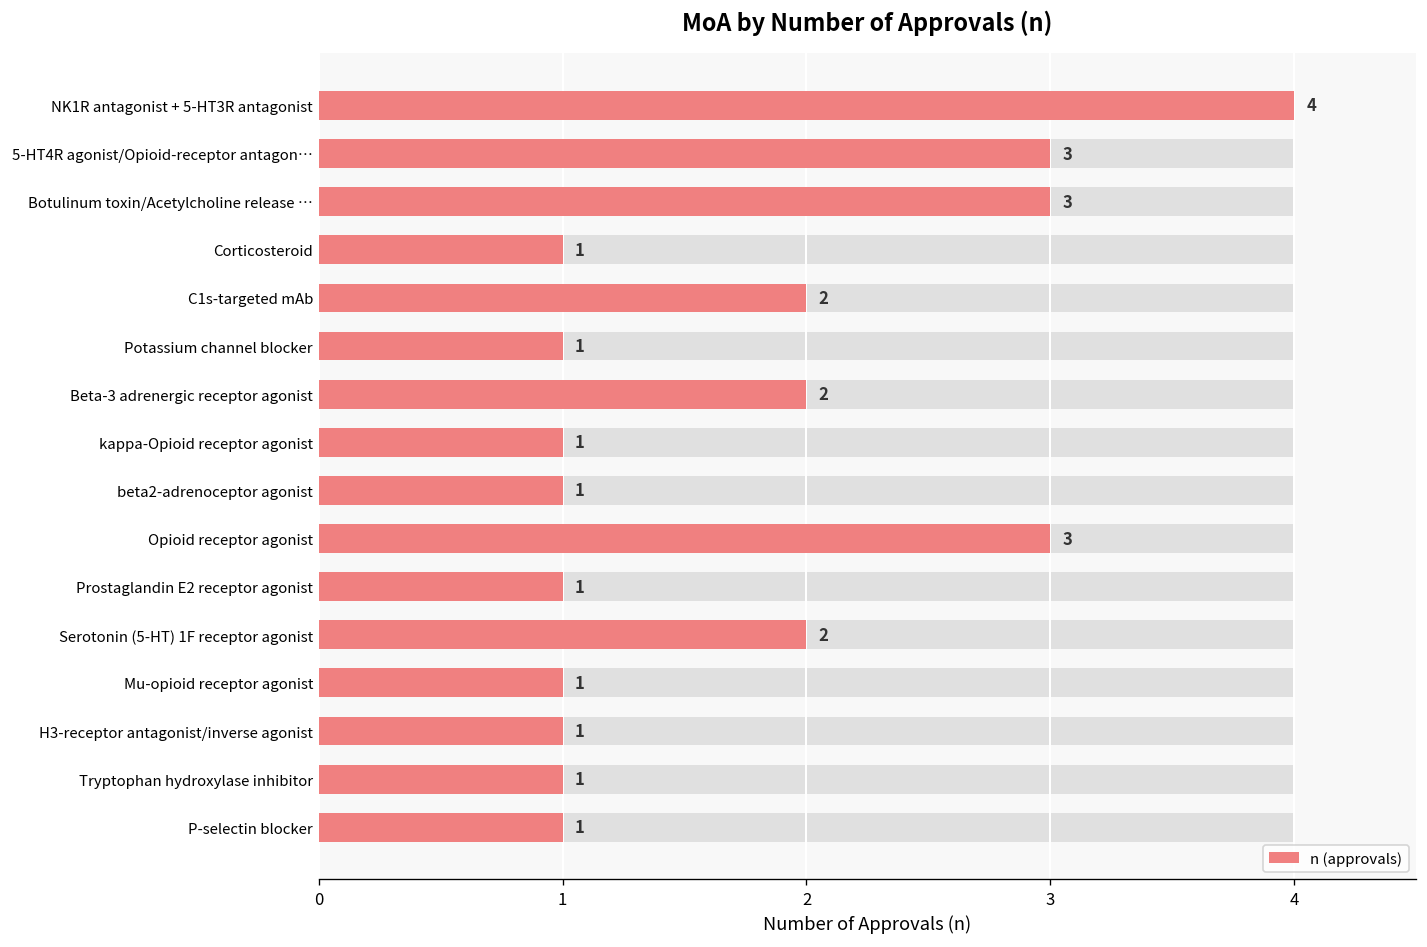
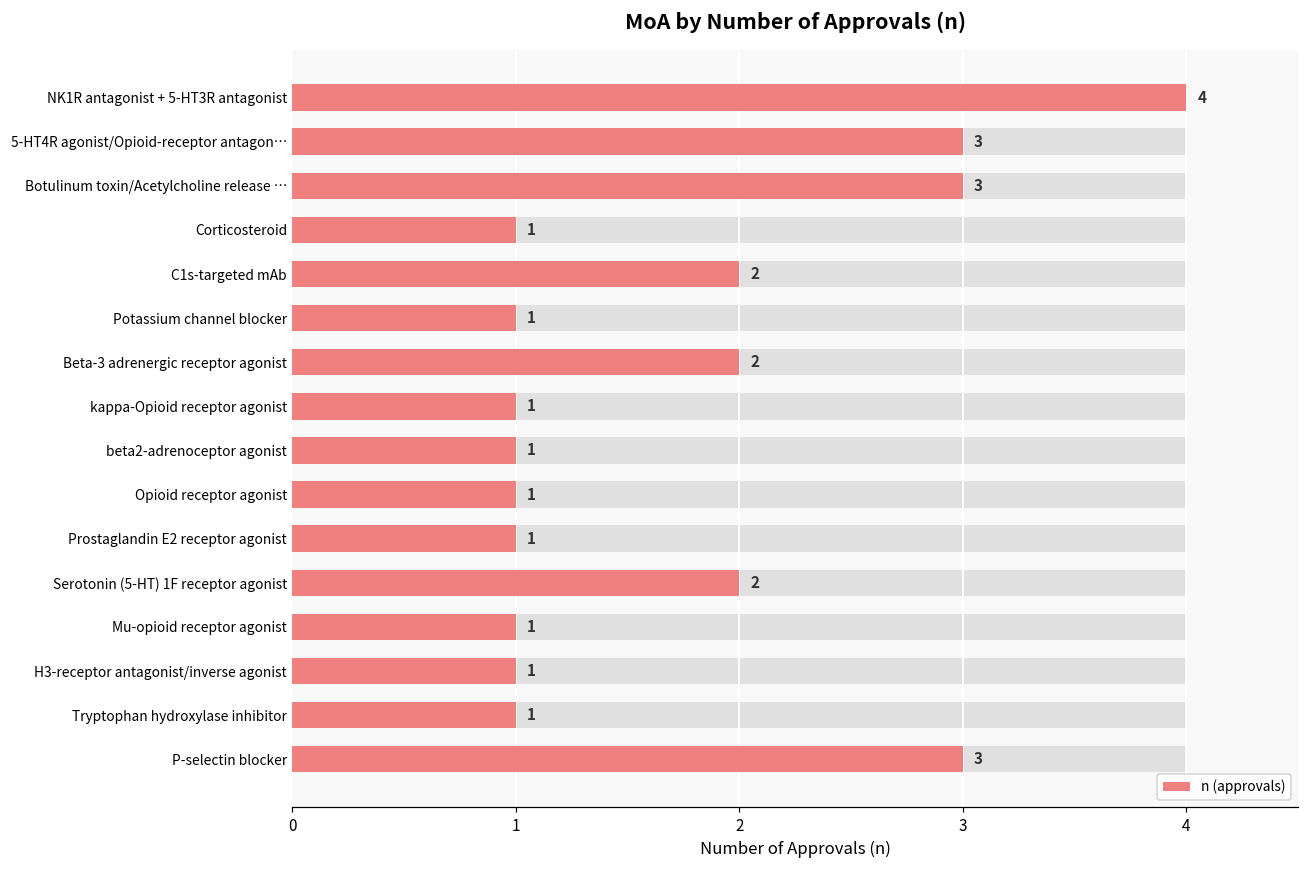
  {
    "n (approvals)": {
      "NK1R antagonist + 5-HT3R antagonist": 4,
-     "Opioid receptor agonist": 3,
-     "P-selectin blocker": 1
+     "Opioid receptor agonist": 1,
+     "P-selectin blocker": 3
    }
  }
